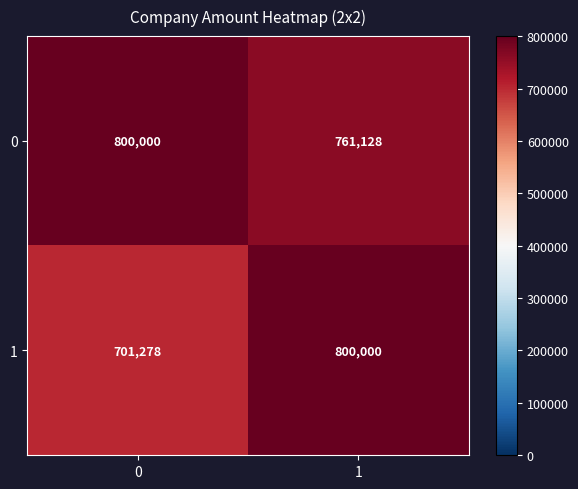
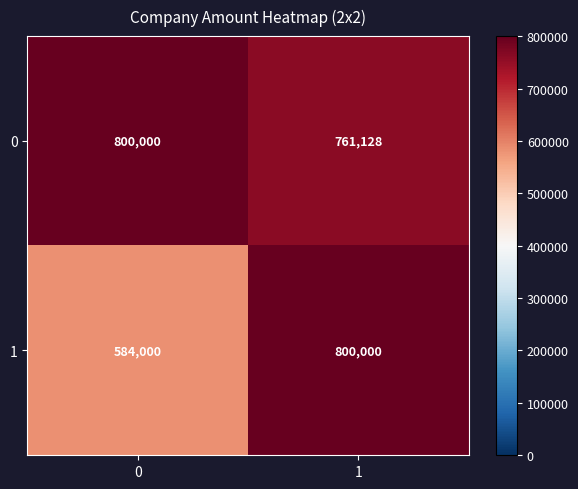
  {
    "0": {
      "0": "800,000",
      "1": "761,128"
    },
    "1": {
-     "0": "701,278",
+     "0": "584,000",
      "1": "800,000"
    }
  }
